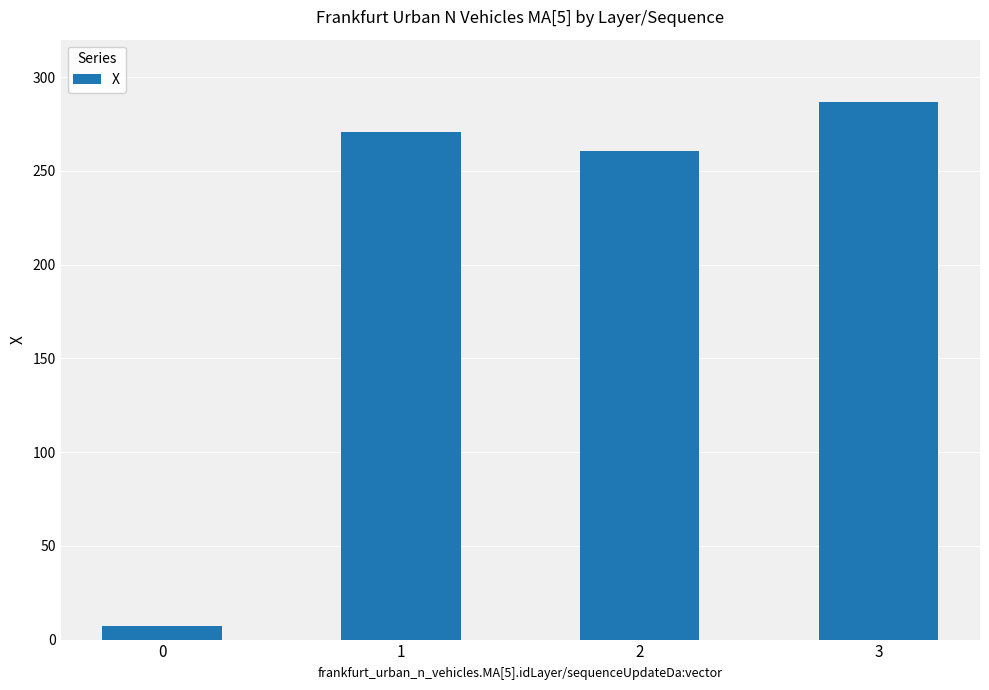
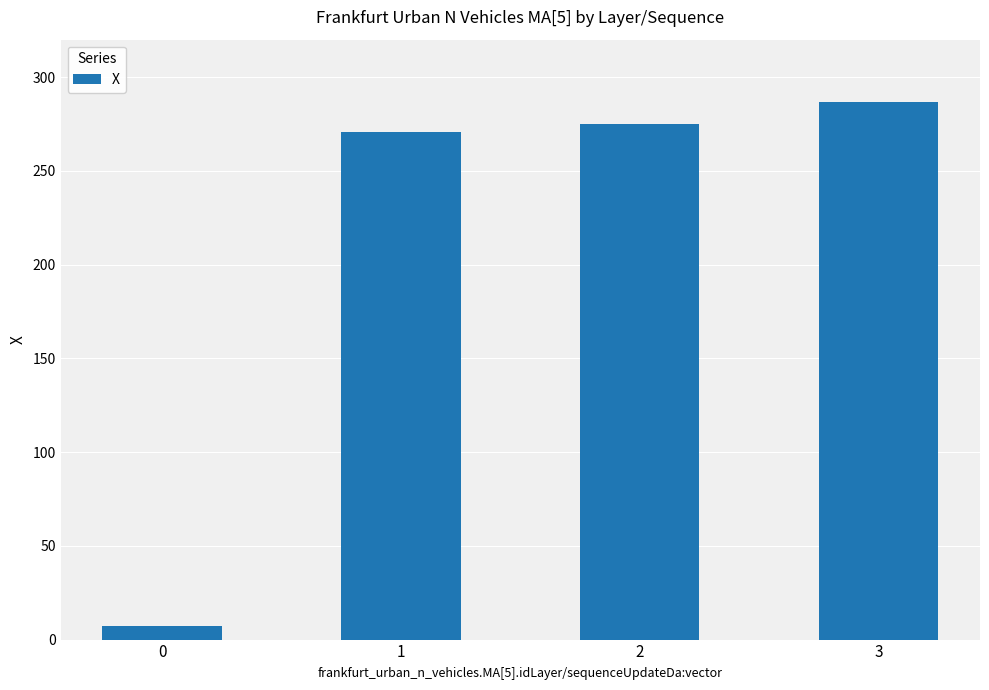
  {
    "0": 7,
    "1": 271,
-   "2": 261,
+   "2": 275,
    "3": 287
  }
